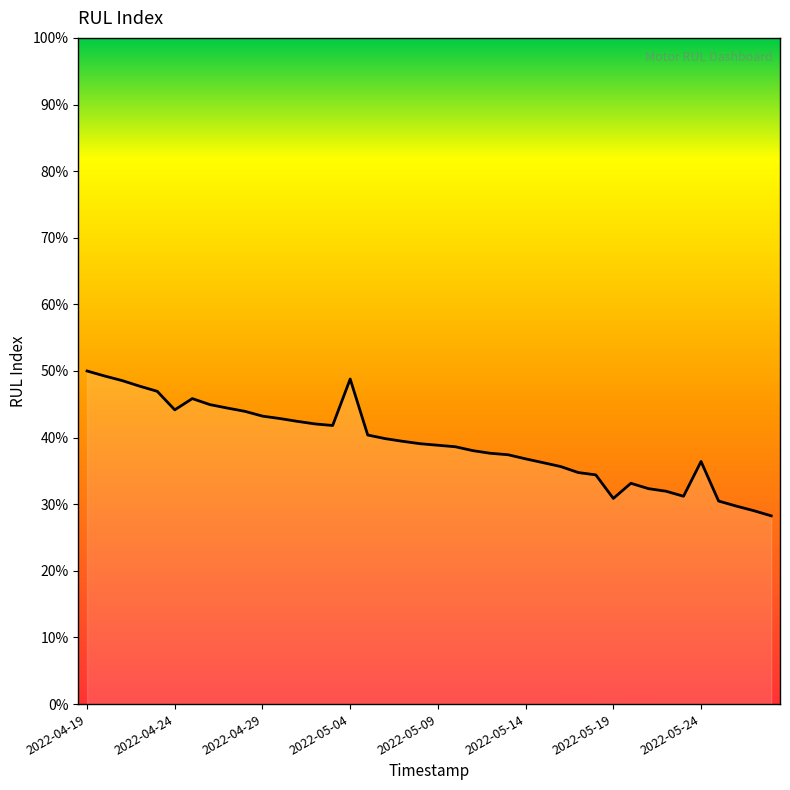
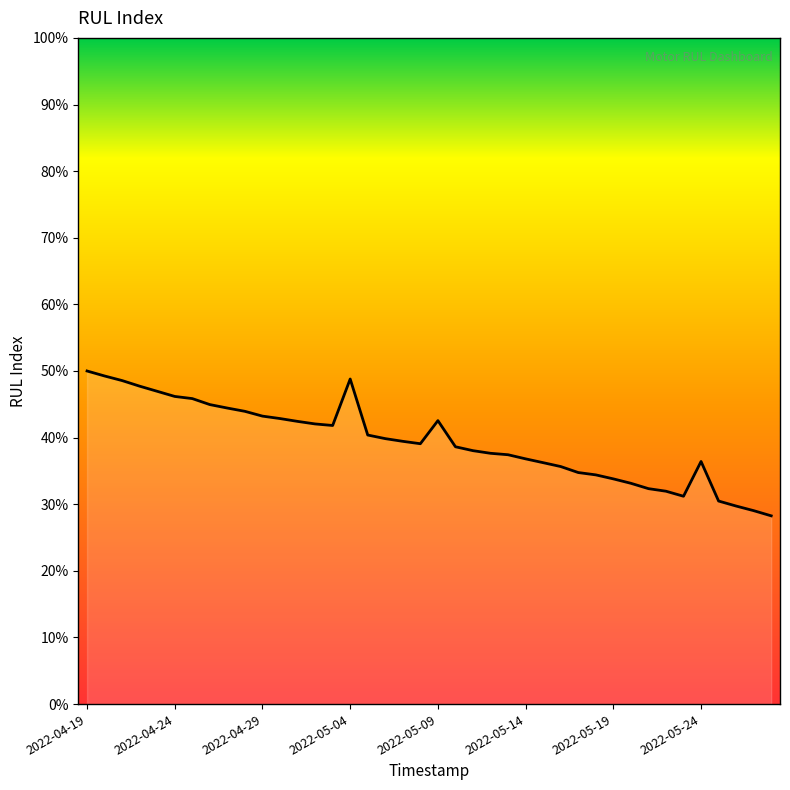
  {
    "2022-04-19": "50%",
-   "2022-04-24": "44%",
+   "2022-04-24": "46%",
    "2022-04-29": "43%",
    "2022-05-04": "49%",
-   "2022-05-09": "39%",
+   "2022-05-09": "43%",
    "2022-05-14": "37%",
-   "2022-05-19": "31%",
+   "2022-05-19": "34%",
    "2022-05-24": "36%"
  }
